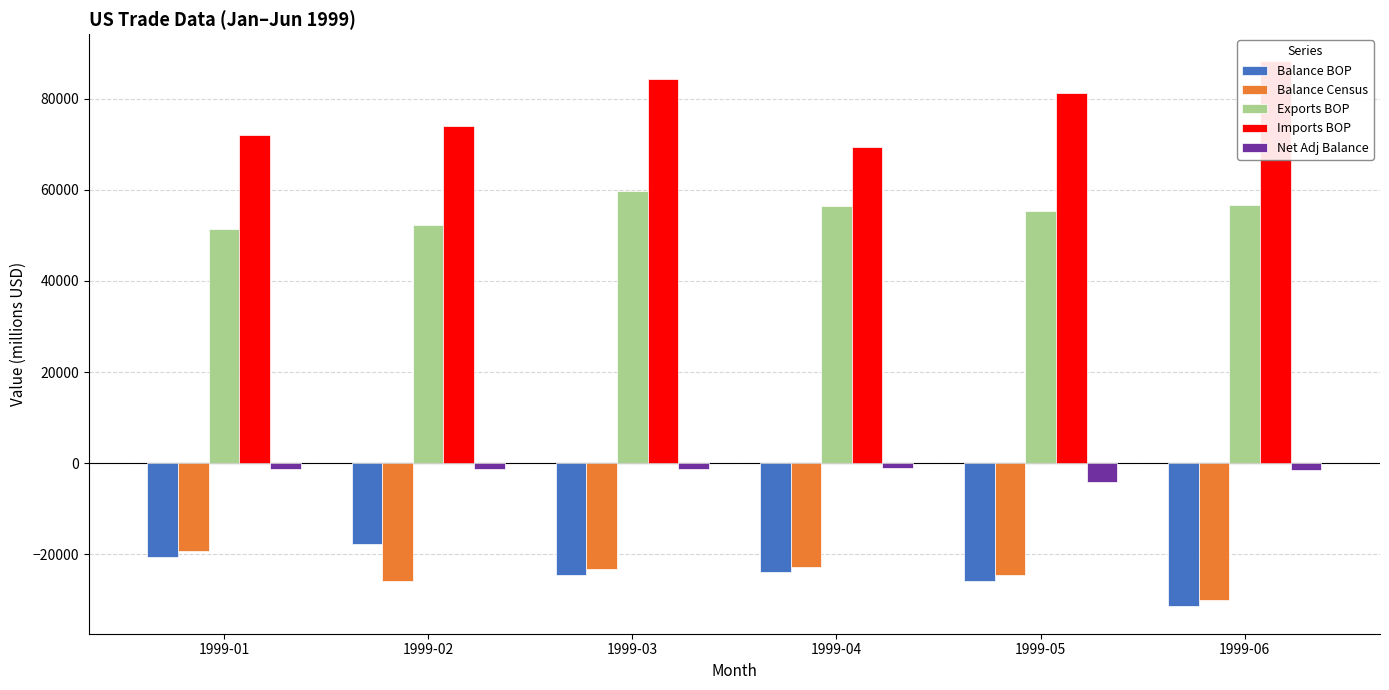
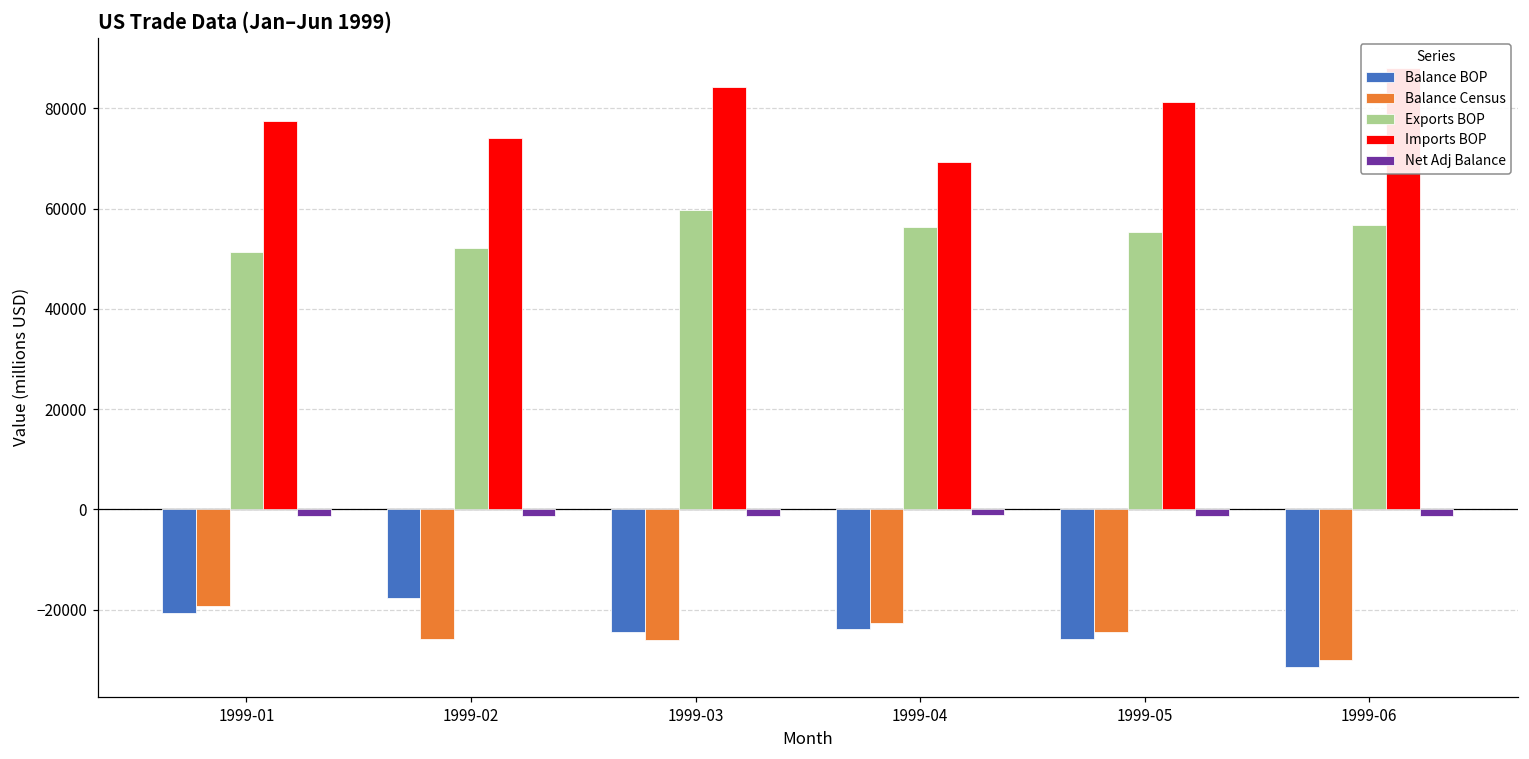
  {
    "Balance BOP": {
      "1999-01": -21000,
      "1999-02": -18000,
      "1999-03": -24000,
      "1999-04": -24000,
      "1999-05": -26000,
      "1999-06": -31000
    },
    "Balance Census": {
      "1999-01": -19000,
      "1999-02": -26000,
-     "1999-03": -23000,
+     "1999-03": -26000,
      "1999-04": -23000,
      "1999-05": -24000,
      "1999-06": -30000
    },
    "Exports BOP": {
      "1999-01": 51000,
      "1999-02": 52000,
      "1999-03": 60000,
      "1999-04": 56000,
      "1999-05": 55000,
      "1999-06": 57000
    },
    "Imports BOP": {
-     "1999-01": 72000,
+     "1999-01": 77000,
      "1999-02": 74000,
      "1999-03": 84000,
      "1999-04": 69000,
      "1999-05": 81000
    },
    "Net Adj Balance": {
      "1999-01": -1000,
      "1999-02": -1000,
      "1999-03": -1000,
      "1999-04": -1000,
-     "1999-05": -4000,
+     "1999-05": -1000,
      "1999-06": -1000
    }
  }
